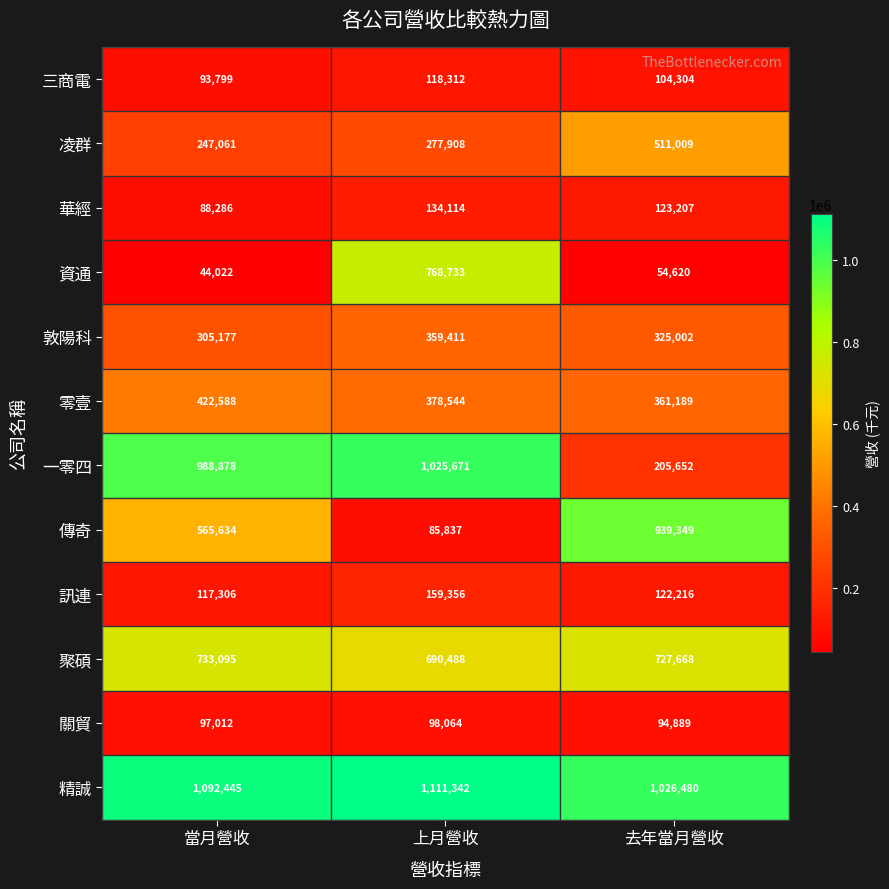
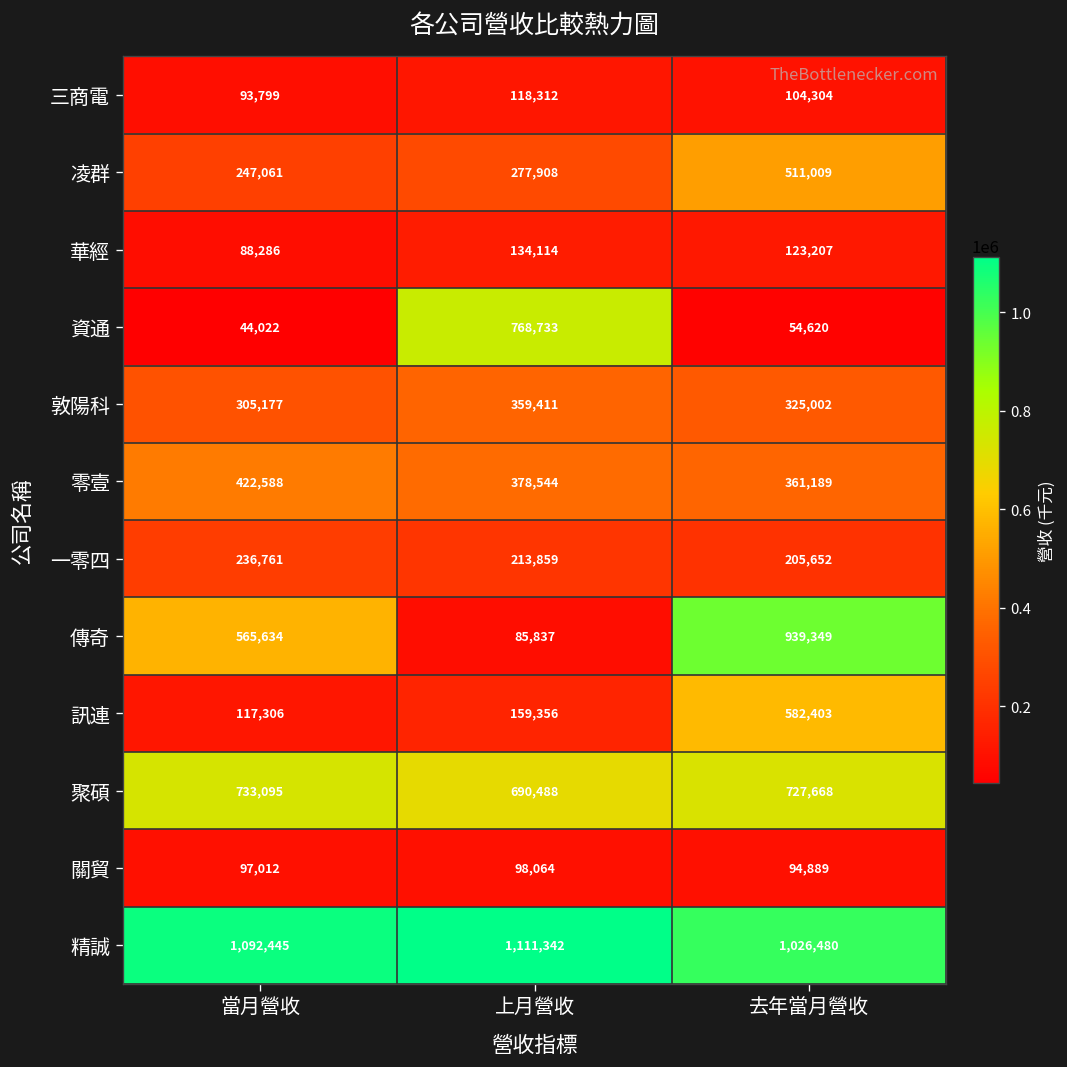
  {
    "三商電": {
      "當月營收": "93,799",
      "上月營收": "118,312"
    },
    "凌群": {
      "當月營收": "247,061",
      "上月營收": "277,908",
      "去年當月營收": "511,009"
    },
    "華經": {
      "當月營收": "88,286",
      "上月營收": "134,114",
      "去年當月營收": "123,207"
    },
    "資通": {
      "當月營收": "44,022",
      "上月營收": "768,733",
      "去年當月營收": "54,620"
    },
    "敦陽科": {
      "當月營收": "305,177",
      "上月營收": "359,411",
      "去年當月營收": "325,002"
    },
    "零壹": {
      "當月營收": "422,588",
      "上月營收": "378,544",
      "去年當月營收": "361,189"
    },
    "一零四": {
-     "當月營收": "988,878",
-     "上月營收": "1,025,671",
+     "當月營收": "236,761",
+     "上月營收": "213,859",
      "去年當月營收": "205,652"
    },
    "傳奇": {
      "當月營收": "565,634",
      "上月營收": "85,837",
      "去年當月營收": "939,349"
    },
    "訊連": {
      "當月營收": "117,306",
      "上月營收": "159,356",
-     "去年當月營收": "122,216"
+     "去年當月營收": "582,403"
    },
    "聚碩": {
      "當月營收": "733,095",
      "上月營收": "690,488",
      "去年當月營收": "727,668"
    },
    "關貿": {
      "當月營收": "97,012",
      "上月營收": "98,064",
      "去年當月營收": "94,889"
    },
    "精誠": {
      "當月營收": "1,092,445",
      "上月營收": "1,111,342",
      "去年當月營收": "1,026,480"
    }
  }
